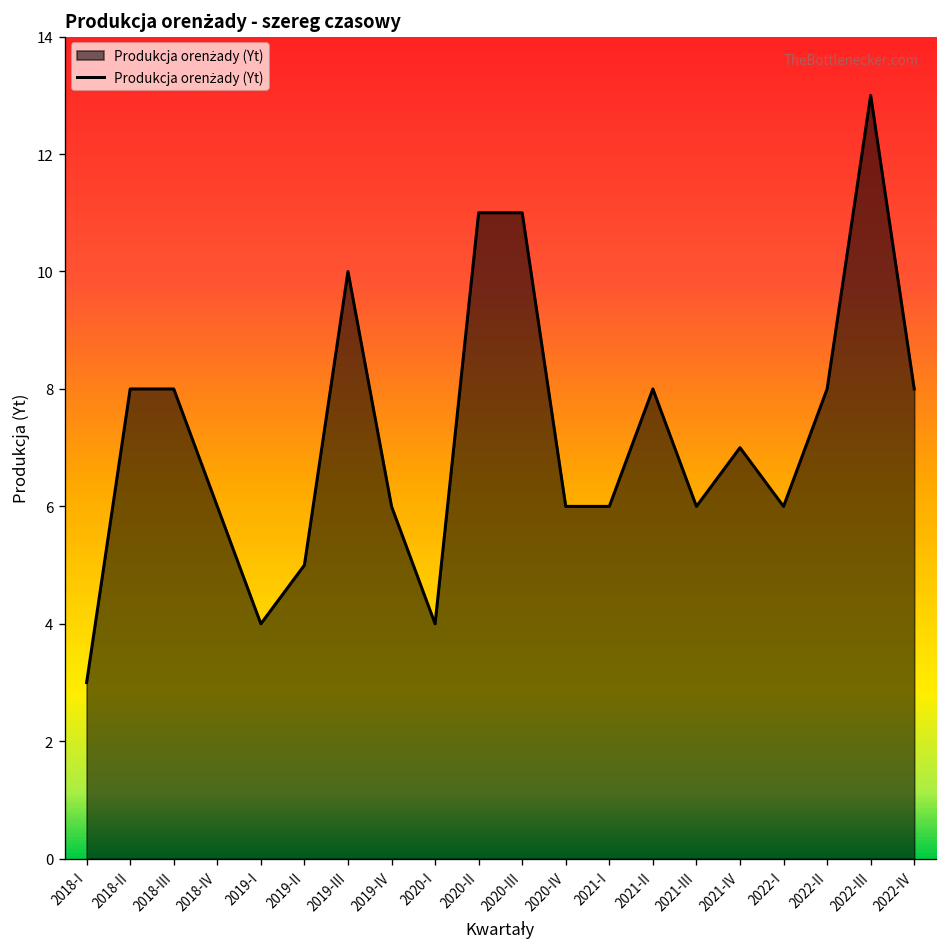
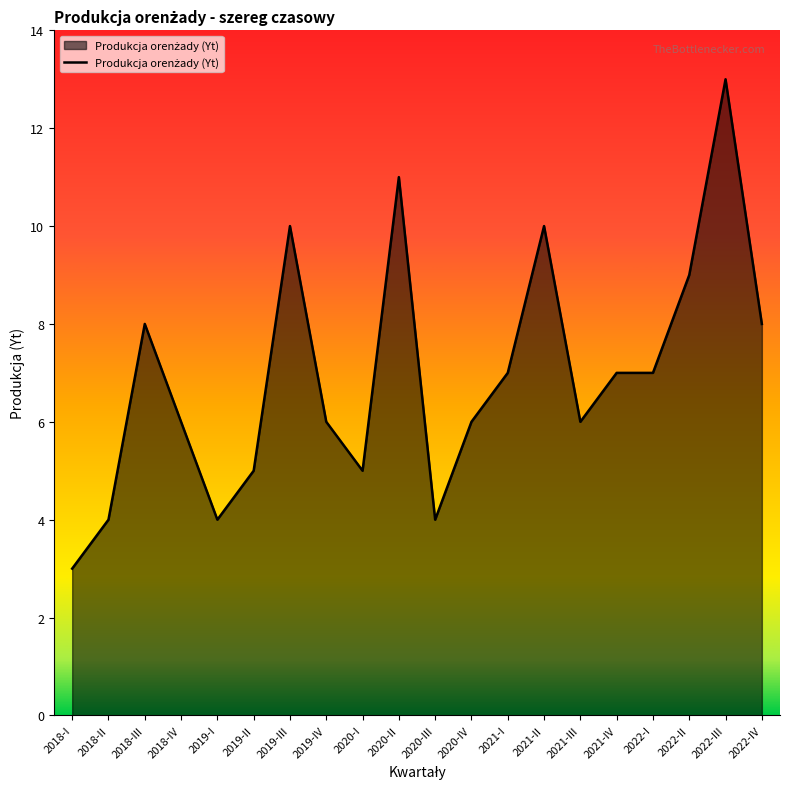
  {
    "2018-I": 3,
-   "2018-II": 8,
+   "2018-II": 4,
    "2018-III": 8,
    "2018-IV": 6,
    "2019-I": 4,
    "2019-II": 5,
    "2019-III": 10,
    "2019-IV": 6,
-   "2020-I": 4,
+   "2020-I": 5,
    "2020-II": 11,
-   "2020-III": 11,
+   "2020-III": 4,
    "2020-IV": 6,
-   "2021-I": 6,
-   "2021-II": 8,
+   "2021-I": 7,
+   "2021-II": 10,
    "2021-III": 6,
    "2021-IV": 7,
-   "2022-I": 6,
-   "2022-II": 8,
+   "2022-I": 7,
+   "2022-II": 9,
    "2022-III": 13,
    "2022-IV": 8
  }
